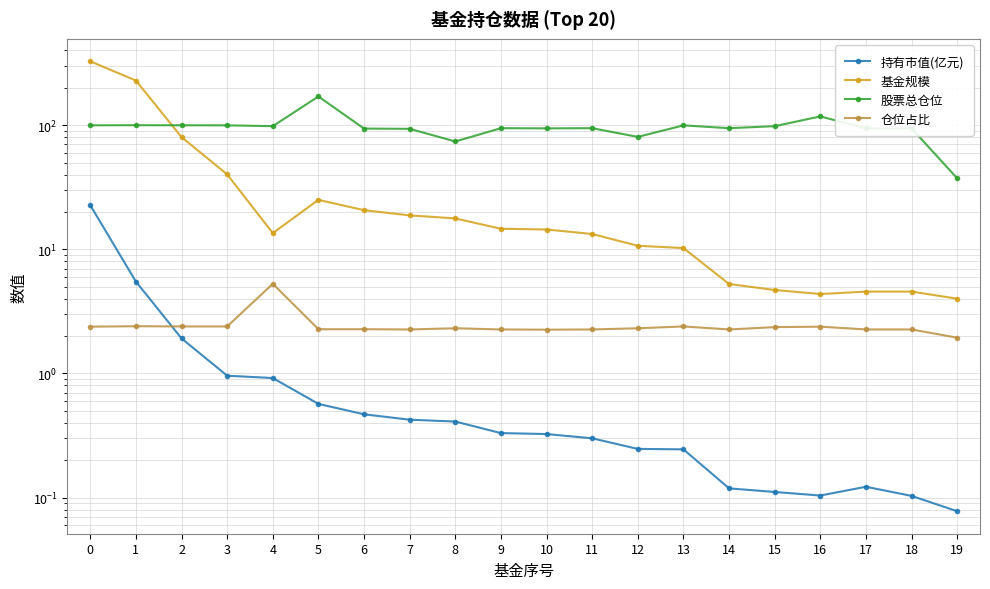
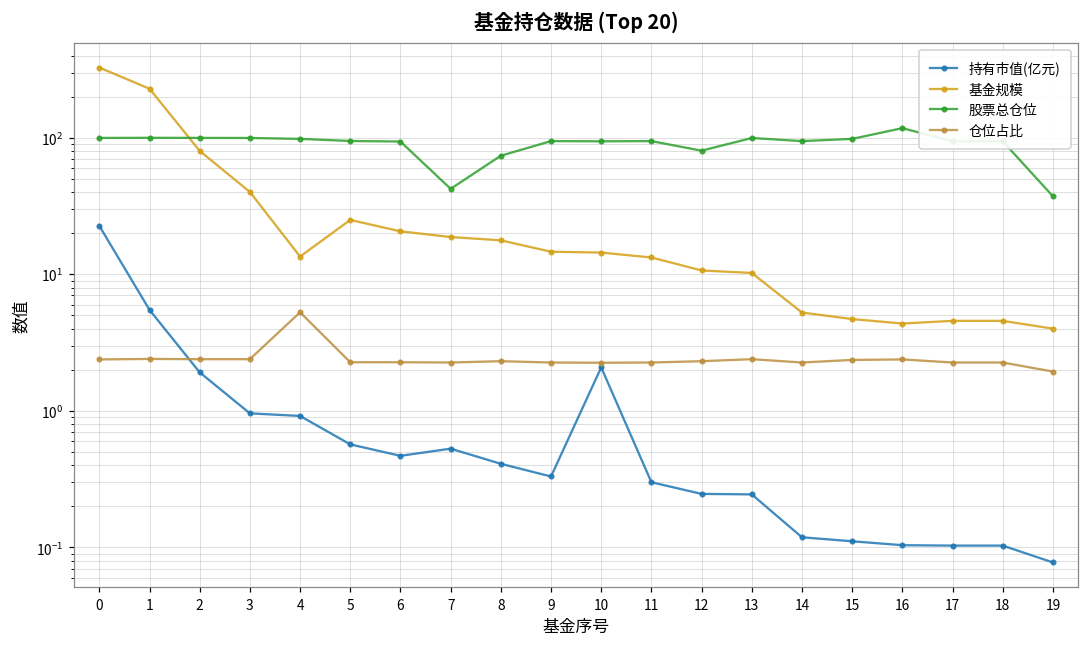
  {
    "持有市值(亿元)": {
      "0": 23,
      "1": 5,
      "2": 1.9,
      "3": 1.0,
      "4": 0.9,
      "5": 0.6,
      "6": 0.47,
-     "7": 0.42,
+     "7": 0.53,
      "8": 0.41,
      "9": 0.33,
-     "10": 0.32,
+     "10": 2.1,
      "11": 0.30,
      "12": 0.25,
      "13": 0.24,
      "14": 0.12,
      "15": 0.11,
      "16": 0.10,
-     "17": 0.12,
+     "17": 0.10,
      "18": 0.10,
      "19": 0.08
    },
    "股票总仓位": {
      "0": 100,
      "1": 100,
      "2": 100,
      "3": 100,
      "4": 100,
-     "5": 170,
+     "5": 90,
      "6": 90,
-     "7": 90,
+     "7": 42,
      "8": 70,
      "9": 90,
      "10": 90,
      "11": 90,
      "12": 80,
      "13": 100,
      "14": 90,
      "15": 100,
      "16": 120,
      "19": 37
    }
  }
